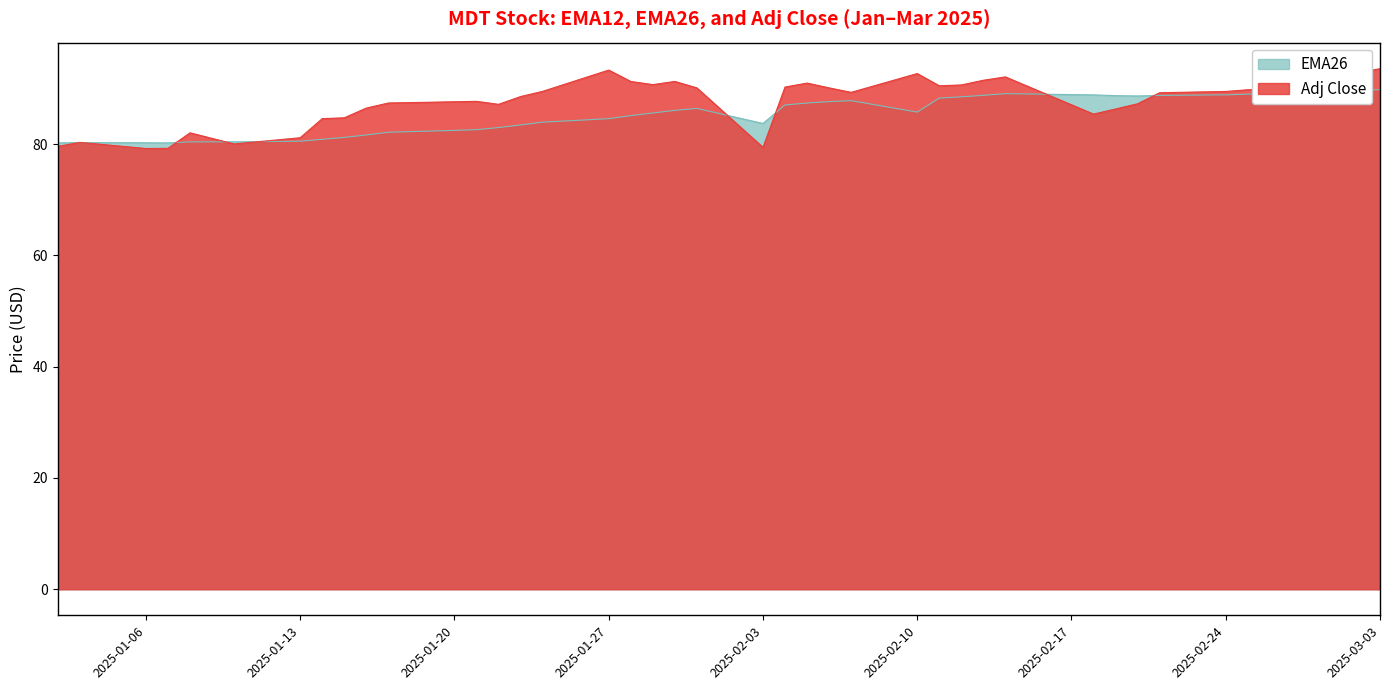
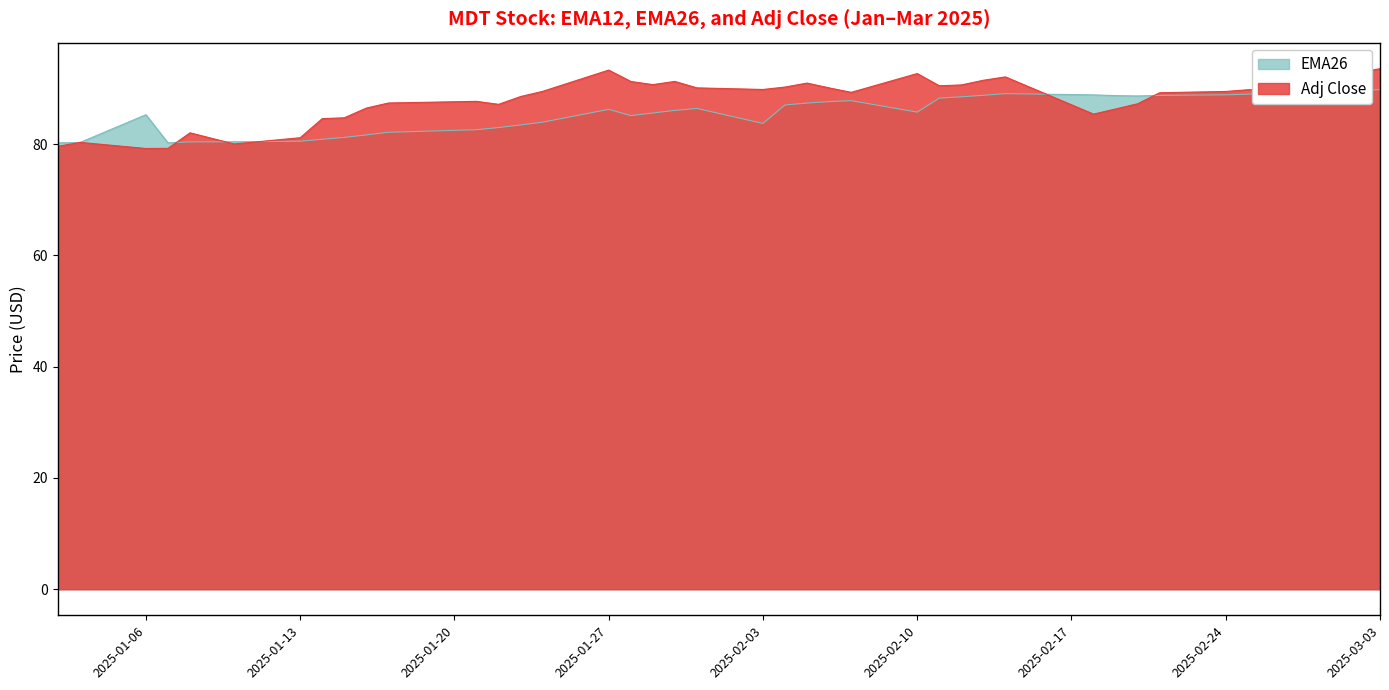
  {
    "EMA26": {
-     "2025-01-06": 80,
+     "2025-01-06": 85,
      "2025-01-13": 81,
-     "2025-01-27": 85,
+     "2025-01-27": 86,
      "2025-02-03": 84,
      "2025-02-10": 86,
      "2025-02-24": 89,
      "2025-03-03": 90
    },
    "Adj Close": {
      "2025-01-06": 79,
      "2025-01-13": 81,
      "2025-01-27": 93,
-     "2025-02-03": 79,
+     "2025-02-03": 90,
      "2025-02-10": 93,
      "2025-02-24": 89,
      "2025-03-03": 94
    }
  }
